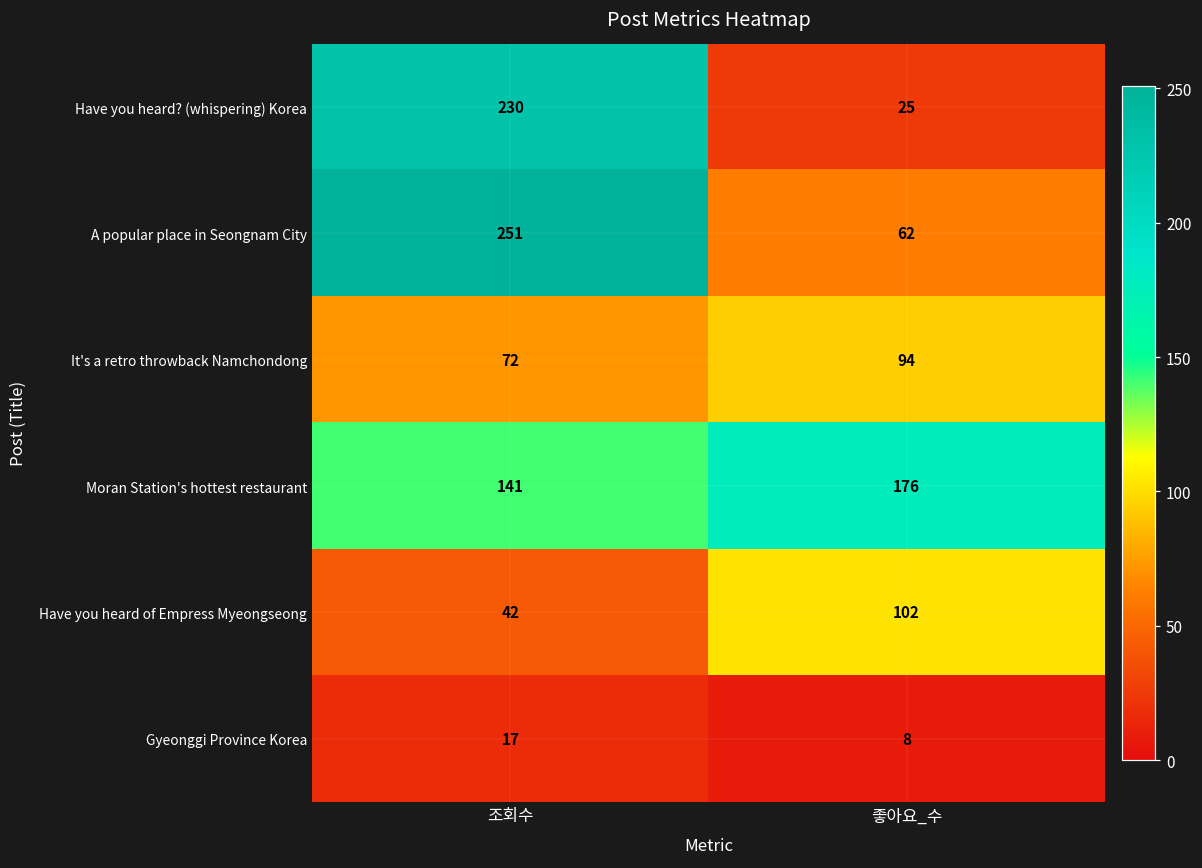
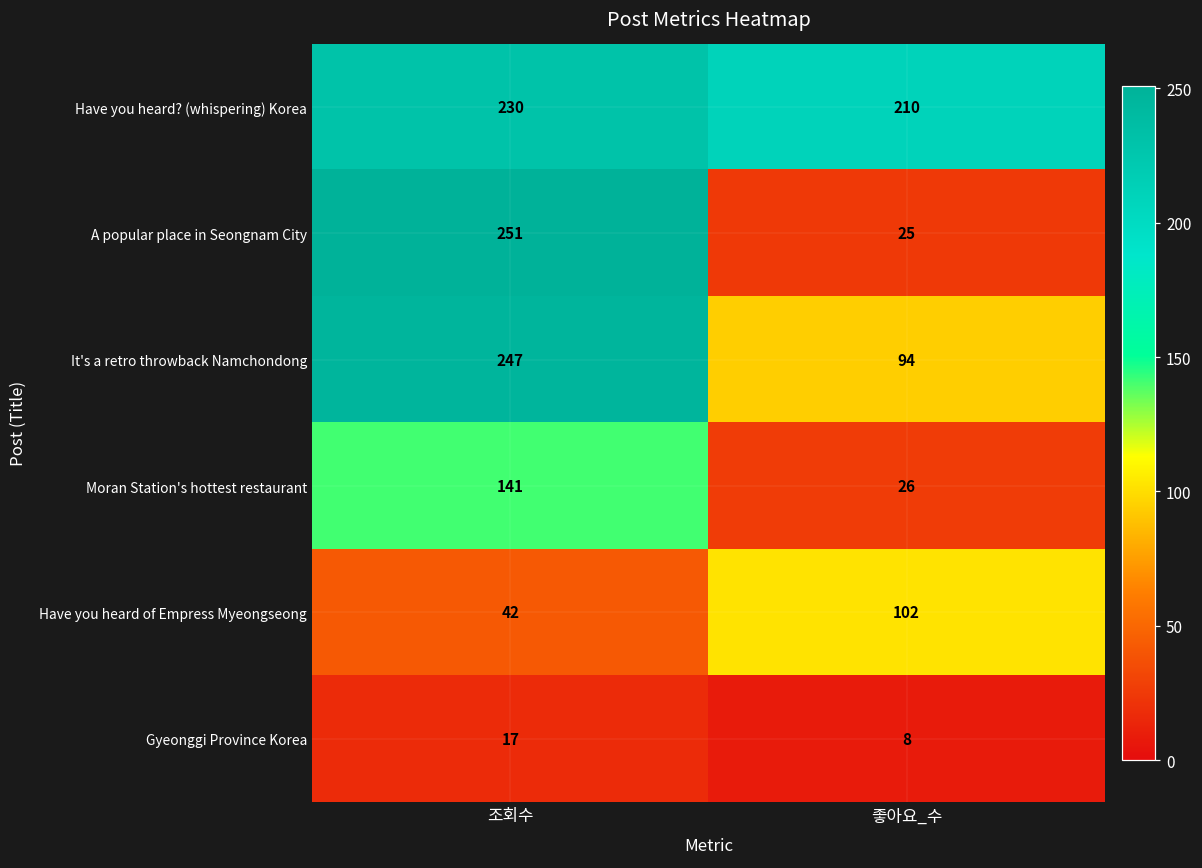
  {
    "Have you heard? (whispering) Korea": {
      "조회수": 230,
-     "좋아요_수": 25
+     "좋아요_수": 210
    },
    "A popular place in Seongnam City": {
      "조회수": 251,
-     "좋아요_수": 62
+     "좋아요_수": 25
    },
    "It's a retro throwback Namchondong": {
-     "조회수": 72,
+     "조회수": 247,
      "좋아요_수": 94
    },
    "Moran Station's hottest restaurant": {
      "조회수": 141,
-     "좋아요_수": 176
+     "좋아요_수": 26
    },
    "Have you heard of Empress Myeongseong": {
      "조회수": 42,
      "좋아요_수": 102
    },
    "Gyeonggi Province Korea": {
      "조회수": 17,
      "좋아요_수": 8
    }
  }
